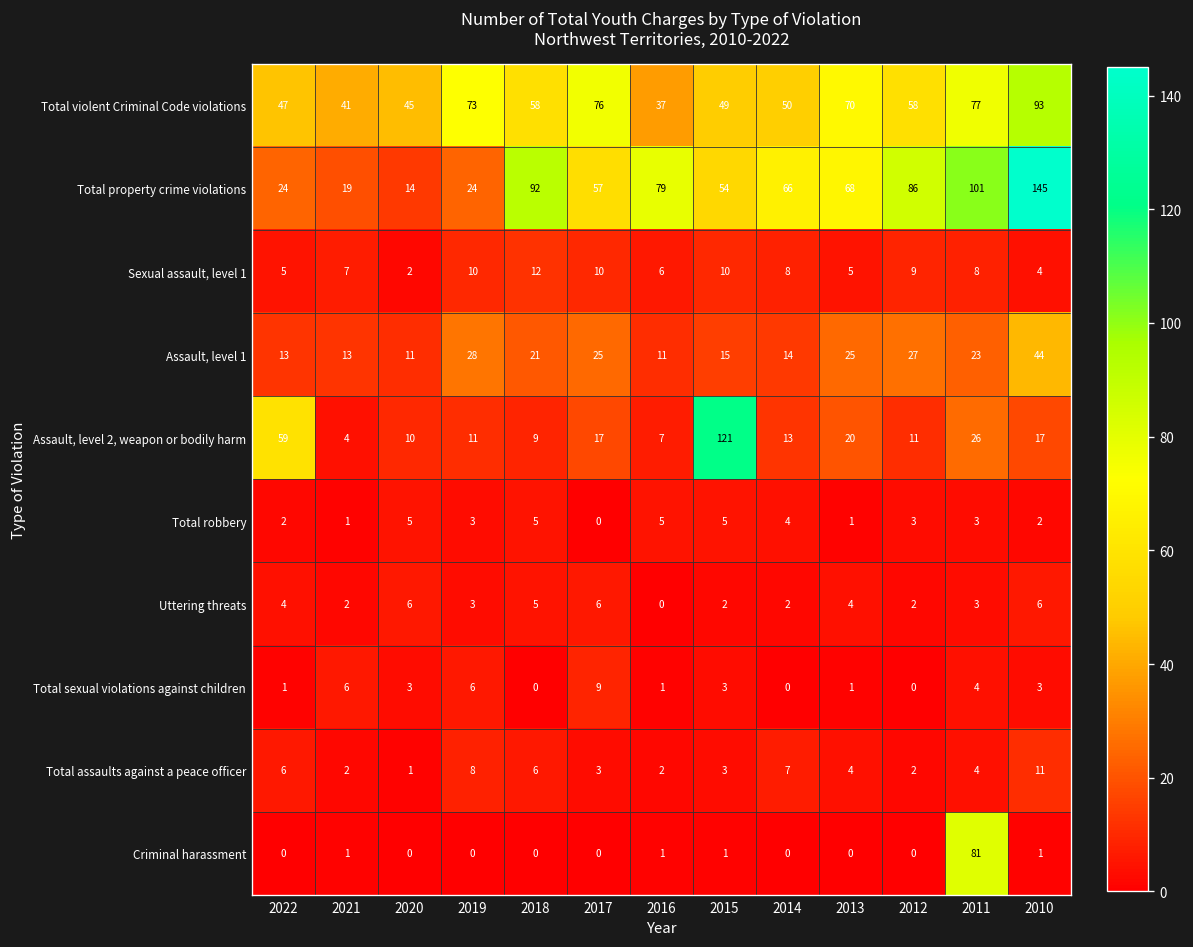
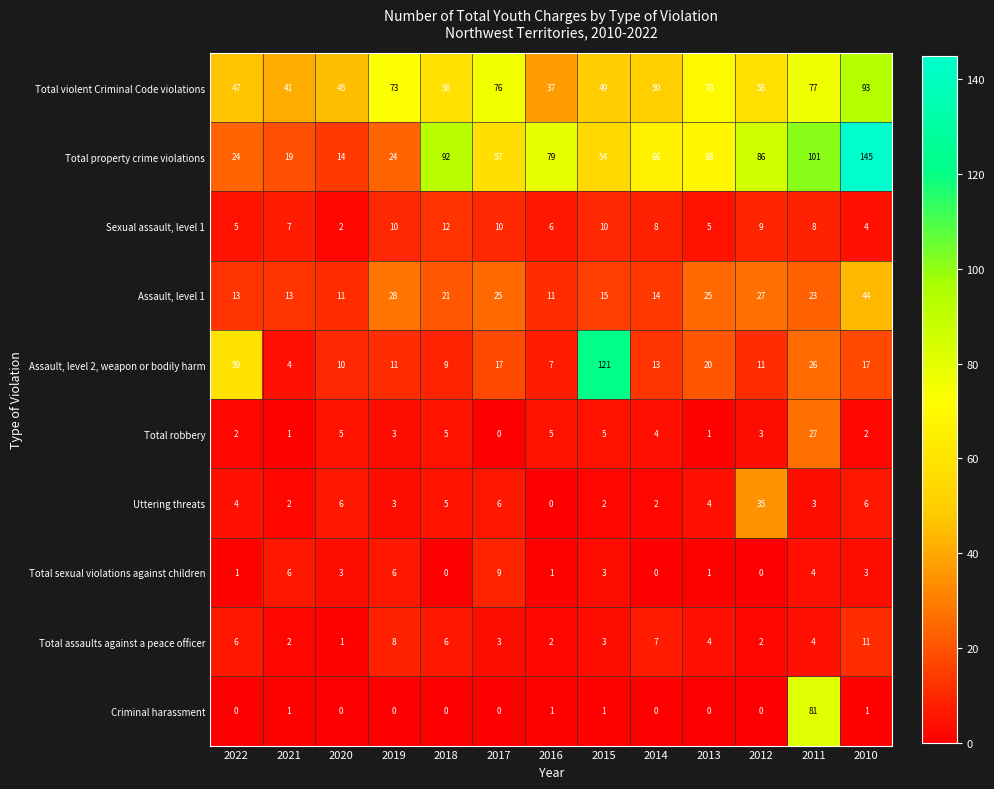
  {
    "Total violent Criminal Code violations": {
      "2022": 47,
      "2021": 41,
      "2020": 45,
      "2019": 73,
      "2018": 58,
      "2017": 76,
      "2016": 37,
      "2015": 49,
      "2014": 50,
      "2013": 70,
      "2012": 58,
      "2011": 77,
      "2010": 93
    },
    "Total property crime violations": {
      "2022": 24,
      "2021": 19,
      "2020": 14,
      "2019": 24,
      "2018": 92,
      "2017": 57,
      "2016": 79,
      "2015": 54,
      "2014": 66,
      "2013": 68,
      "2012": 86,
      "2011": 101,
      "2010": 145
    },
    "Sexual assault, level 1": {
      "2022": 5,
      "2021": 7,
      "2020": 2,
      "2019": 10,
      "2018": 12,
      "2017": 10,
      "2016": 6,
      "2015": 10,
      "2014": 8,
      "2013": 5,
      "2012": 9,
      "2011": 8,
      "2010": 4
    },
    "Assault, level 1": {
      "2022": 13,
      "2021": 13,
      "2020": 11,
      "2019": 28,
      "2018": 21,
      "2017": 25,
      "2016": 11,
      "2015": 15,
      "2014": 14,
      "2013": 25,
      "2012": 27,
      "2011": 23,
      "2010": 44
    },
    "Assault, level 2, weapon or bodily harm": {
      "2022": 59,
      "2021": 4,
      "2020": 10,
      "2019": 11,
      "2018": 9,
      "2017": 17,
      "2016": 7,
      "2015": 121,
      "2014": 13,
      "2013": 20,
      "2012": 11,
      "2011": 26,
      "2010": 17
    },
    "Total robbery": {
      "2022": 2,
      "2021": 1,
      "2020": 5,
      "2019": 3,
      "2018": 5,
      "2017": 0,
      "2016": 5,
      "2015": 5,
      "2014": 4,
      "2013": 1,
      "2012": 3,
-     "2011": 3,
+     "2011": 27,
      "2010": 2
    },
    "Uttering threats": {
      "2022": 4,
      "2021": 2,
      "2020": 6,
      "2019": 3,
      "2018": 5,
      "2017": 6,
      "2016": 0,
      "2015": 2,
      "2014": 2,
      "2013": 4,
-     "2012": 2,
+     "2012": 35,
      "2011": 3,
      "2010": 6
    },
    "Total sexual violations against children": {
      "2022": 1,
      "2021": 6,
      "2020": 3,
      "2019": 6,
      "2018": 0,
      "2017": 9,
      "2016": 1,
      "2015": 3,
      "2014": 0,
      "2013": 1,
      "2012": 0,
      "2011": 4,
      "2010": 3
    },
    "Total assaults against a peace officer": {
      "2022": 6,
      "2021": 2,
      "2020": 1,
      "2019": 8,
      "2018": 6,
      "2017": 3,
      "2016": 2,
      "2015": 3,
      "2014": 7,
      "2013": 4,
      "2012": 2,
      "2011": 4,
      "2010": 11
    },
    "Criminal harassment": {
      "2022": 0,
      "2021": 1,
      "2020": 0,
      "2019": 0,
      "2018": 0,
      "2017": 0,
      "2016": 1,
      "2015": 1,
      "2014": 0,
      "2013": 0,
      "2012": 0,
      "2011": 81,
      "2010": 1
    }
  }
